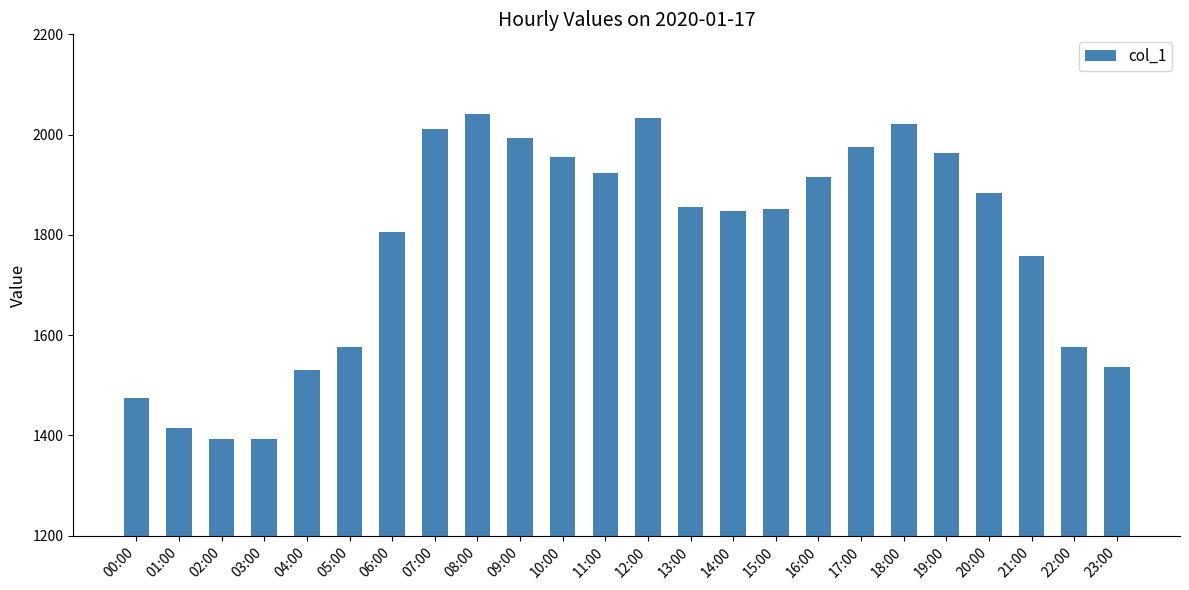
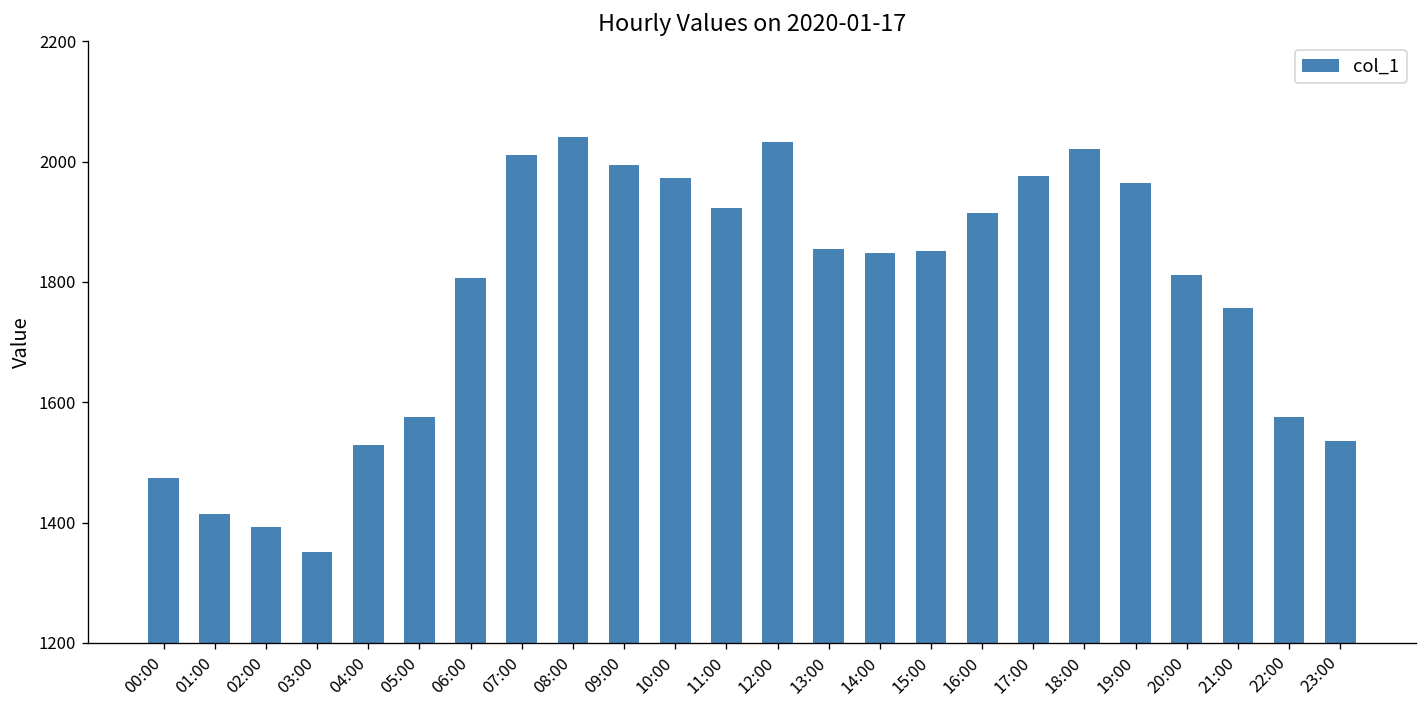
  {
    "00:00": 1470,
    "01:00": 1410,
    "02:00": 1390,
-   "03:00": 1390,
+   "03:00": 1350,
    "04:00": 1530,
    "05:00": 1580,
    "06:00": 1810,
    "07:00": 2010,
    "08:00": 2040,
    "09:00": 1990,
-   "10:00": 1960,
+   "10:00": 1970,
    "11:00": 1920,
    "12:00": 2030,
    "13:00": 1860,
    "14:00": 1850,
    "15:00": 1850,
    "16:00": 1920,
    "17:00": 1980,
    "18:00": 2020,
    "19:00": 1960,
-   "20:00": 1880,
+   "20:00": 1810,
    "21:00": 1760,
    "22:00": 1580,
    "23:00": 1540
  }
